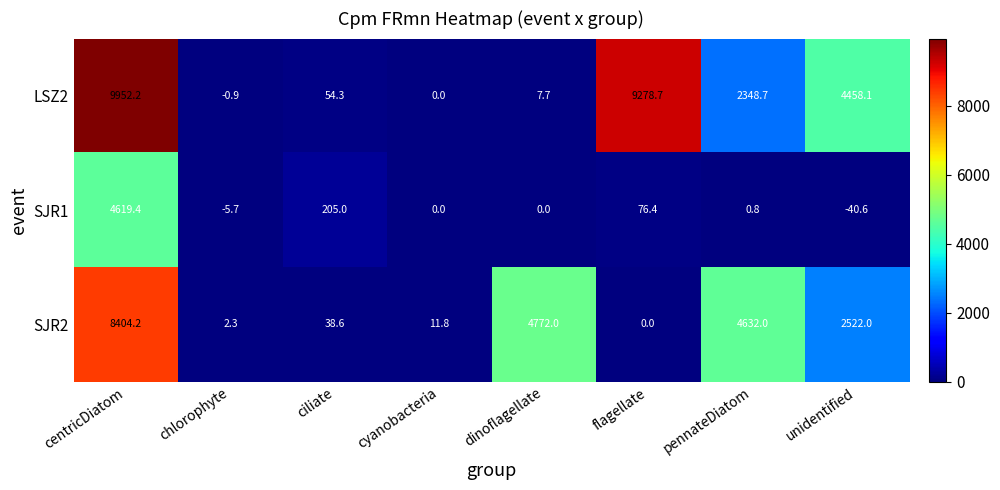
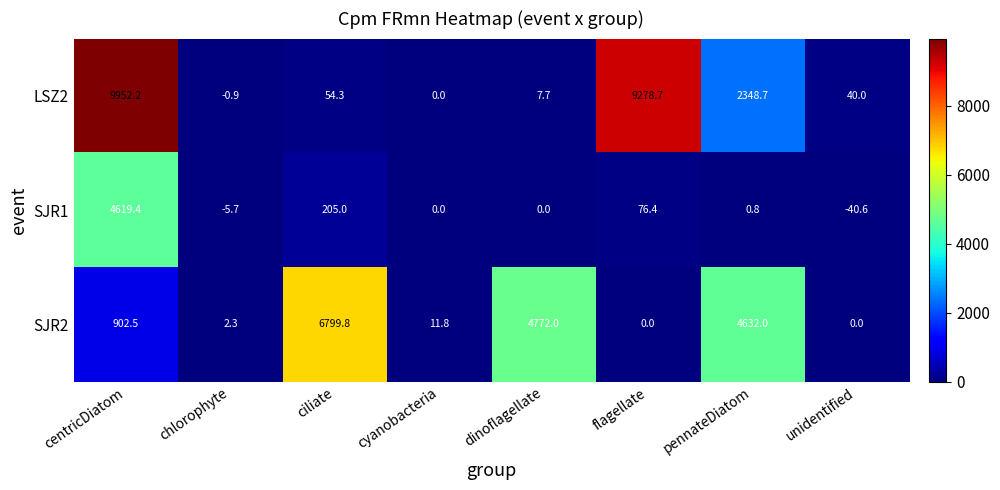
  {
    "LSZ2": {
      "centricDiatom": 9952.2,
      "chlorophyte": -0.9,
      "ciliate": 54.3,
      "cyanobacteria": 0.0,
      "dinoflagellate": 7.7,
      "flagellate": 9278.7,
      "pennateDiatom": 2348.7,
-     "unidentified": 4458.1
+     "unidentified": 40.0
    },
    "SJR1": {
      "centricDiatom": 4619.4,
      "chlorophyte": -5.7,
      "ciliate": 205.0,
      "cyanobacteria": 0.0,
      "dinoflagellate": 0.0,
      "flagellate": 76.4,
      "pennateDiatom": 0.8,
      "unidentified": -40.6
    },
    "SJR2": {
-     "centricDiatom": 8404.2,
+     "centricDiatom": 902.5,
      "chlorophyte": 2.3,
-     "ciliate": 38.6,
+     "ciliate": 6799.8,
      "cyanobacteria": 11.8,
      "dinoflagellate": 4772.0,
      "flagellate": 0.0,
      "pennateDiatom": 4632.0,
-     "unidentified": 2522.0
+     "unidentified": 0.0
    }
  }
